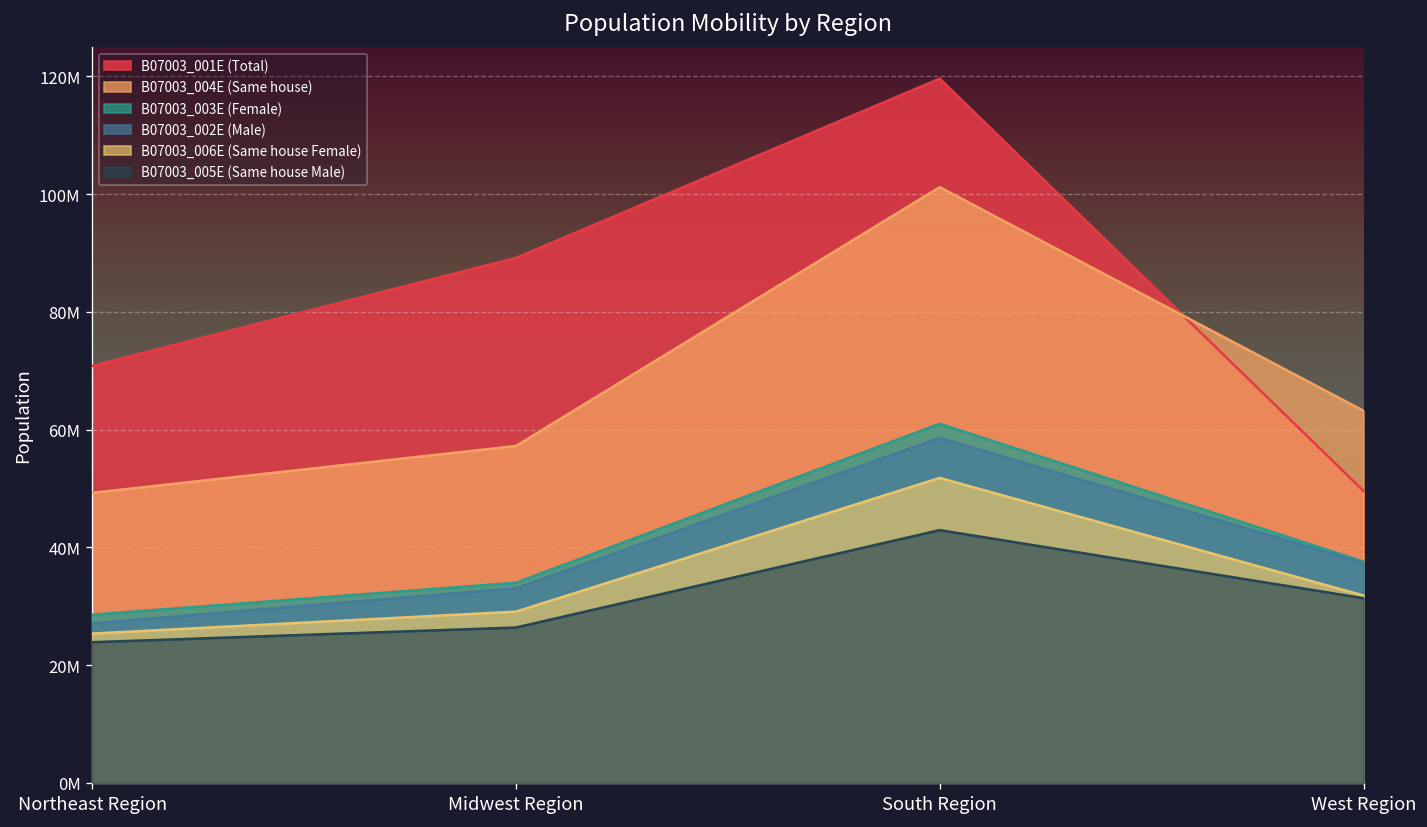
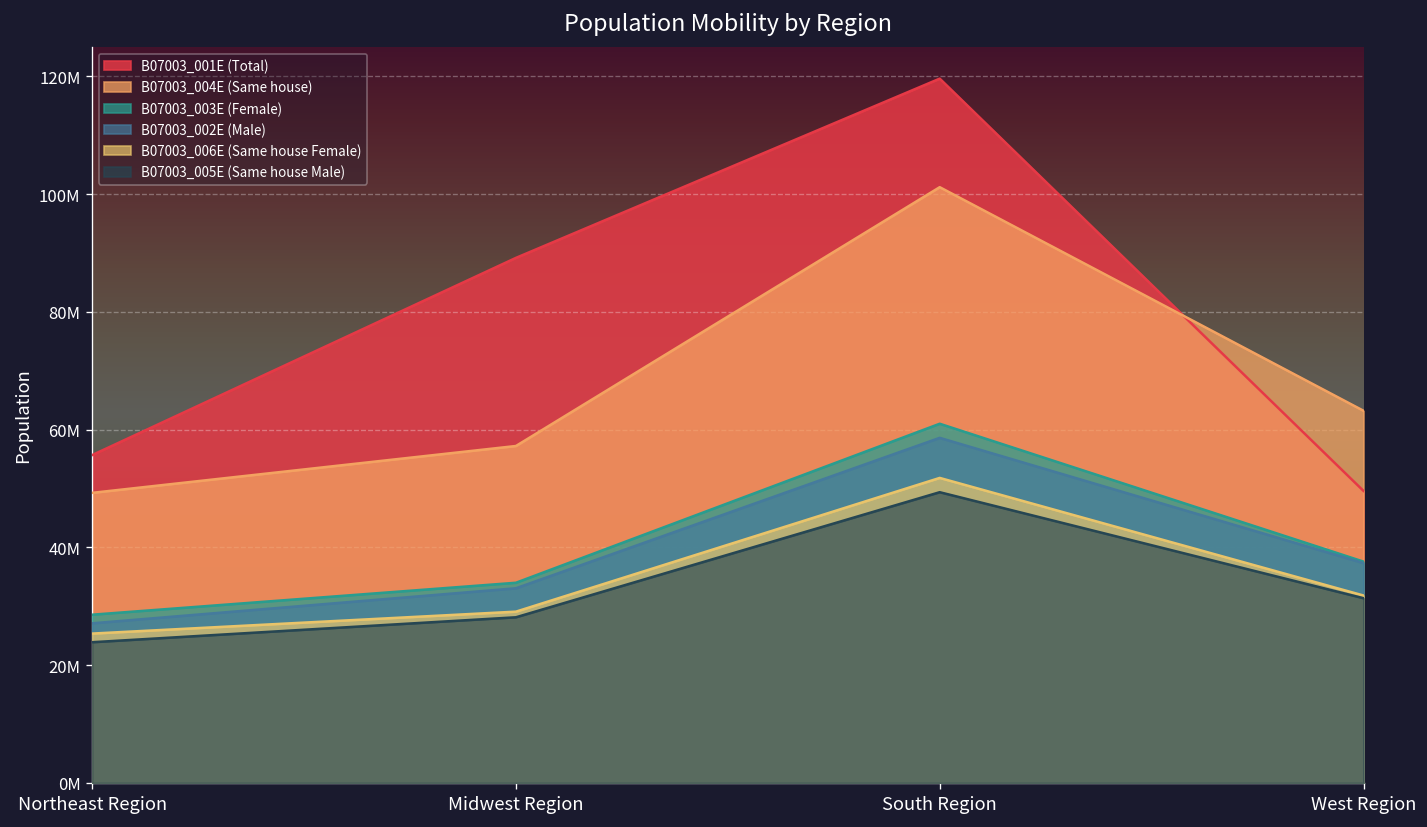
  {
    "B07003_001E (Total)": {
-     "Northeast Region": 71000000,
+     "Northeast Region": 56000000,
      "Midwest Region": 89000000,
      "South Region": 120000000,
      "West Region": 50000000
    },
    "B07003_005E (Same house Male)": {
      "Northeast Region": 24000000,
-     "Midwest Region": 26000000,
-     "South Region": 43000000
+     "Midwest Region": 28000000,
+     "South Region": 49000000
    }
  }
